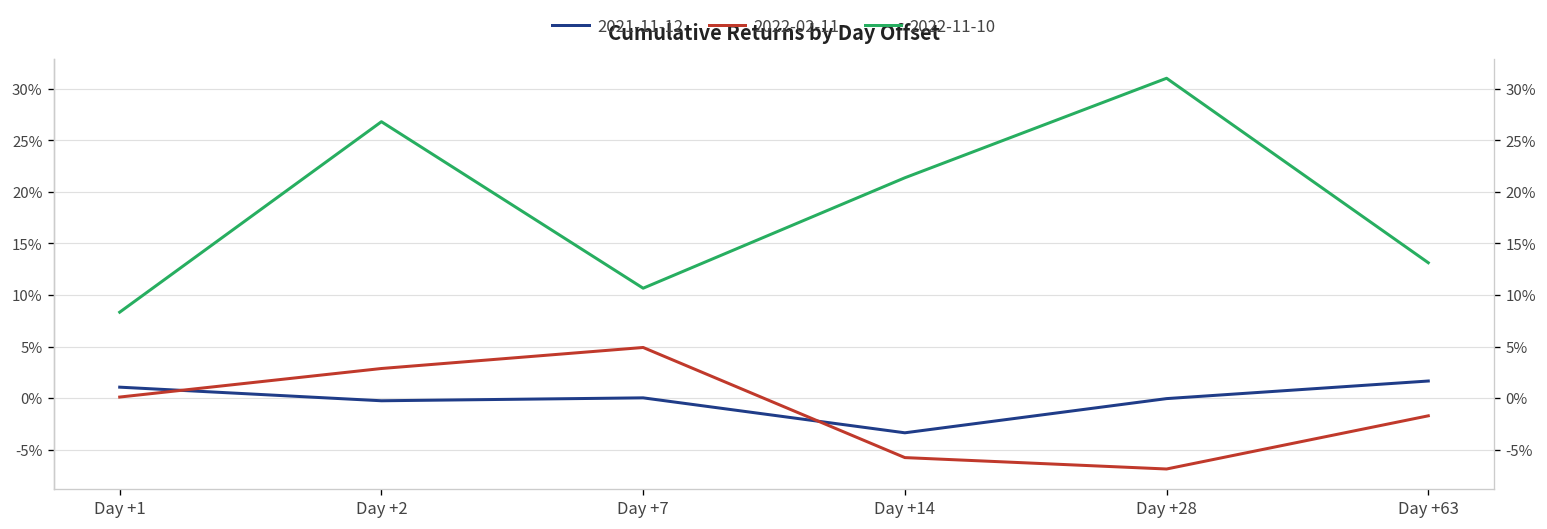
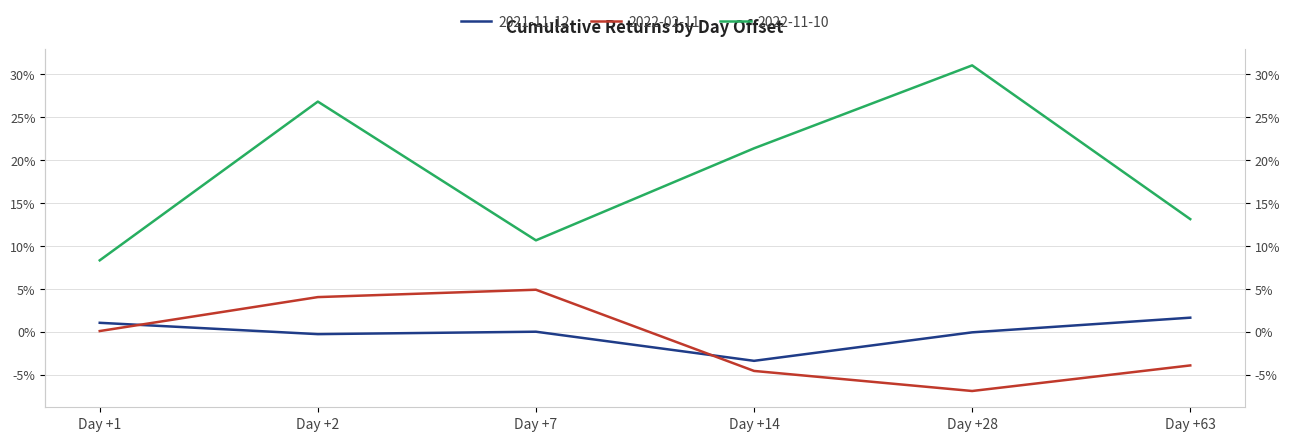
  {
    "2021-11-12": {
      "Day +1": "1%",
      "Day +2": "0%",
      "Day +7": "0%",
      "Day +14": "-3%",
      "Day +28": "0%",
      "Day +63": "2%"
    },
    "2022-02-11": {
      "Day +1": "0%",
-     "Day +2": "3%",
+     "Day +2": "4%",
      "Day +7": "5%",
-     "Day +14": "-6%",
+     "Day +14": "-5%",
      "Day +28": "-7%",
-     "Day +63": "-2%"
+     "Day +63": "-4%"
    },
    "2022-11-10": {
      "Day +1": "8%",
      "Day +2": "27%",
      "Day +7": "11%",
      "Day +14": "21%",
      "Day +28": "31%",
      "Day +63": "13%"
    }
  }
